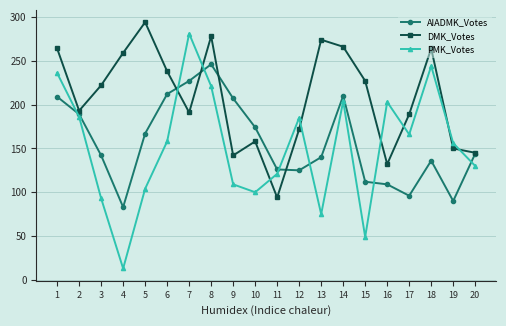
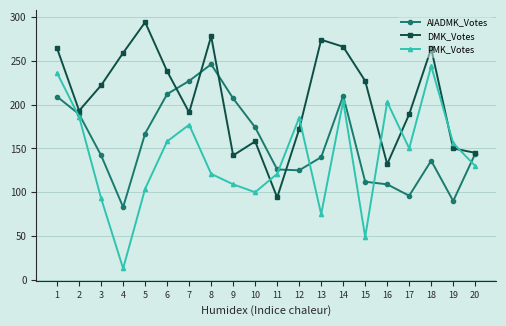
  {
    "PMK_Votes": {
      "1": 240,
      "2": 190,
      "3": 90,
      "4": 10,
      "5": 100,
      "6": 160,
-     "7": 280,
-     "8": 220,
+     "7": 180,
+     "8": 120,
      "9": 110,
      "10": 100,
      "11": 120,
      "12": 190,
      "13": 80,
      "14": 200,
      "15": 50,
      "16": 200,
-     "17": 170,
+     "17": 150,
      "18": 240,
      "19": 160,
      "20": 130
    }
  }
